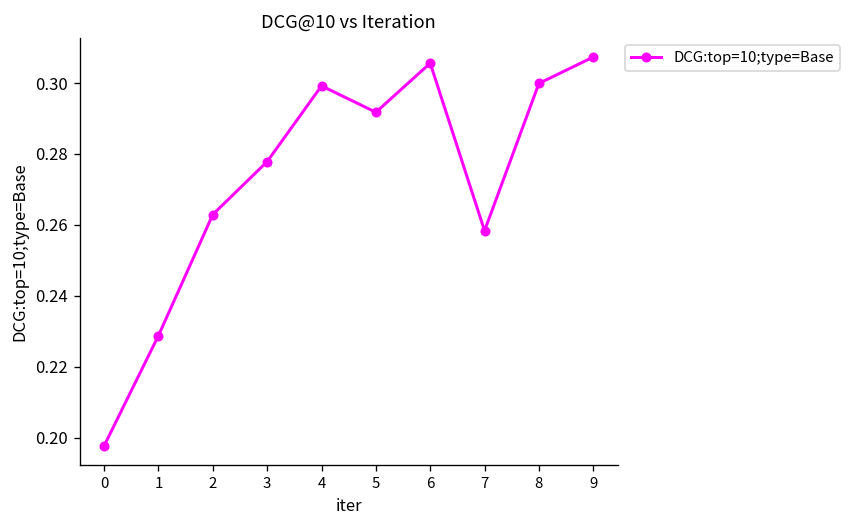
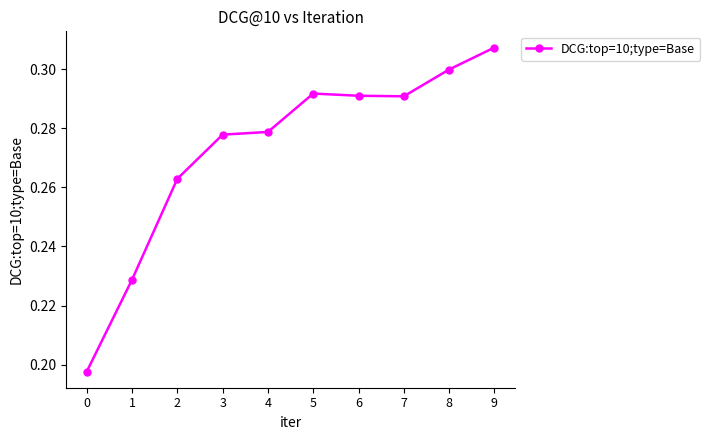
  {
    "0": 0.198,
    "1": 0.229,
    "2": 0.263,
    "3": 0.278,
-   "4": 0.299,
+   "4": 0.279,
    "5": 0.292,
-   "6": 0.306,
-   "7": 0.258,
+   "6": 0.291,
+   "7": 0.291,
    "8": 0.300,
    "9": 0.307
  }
